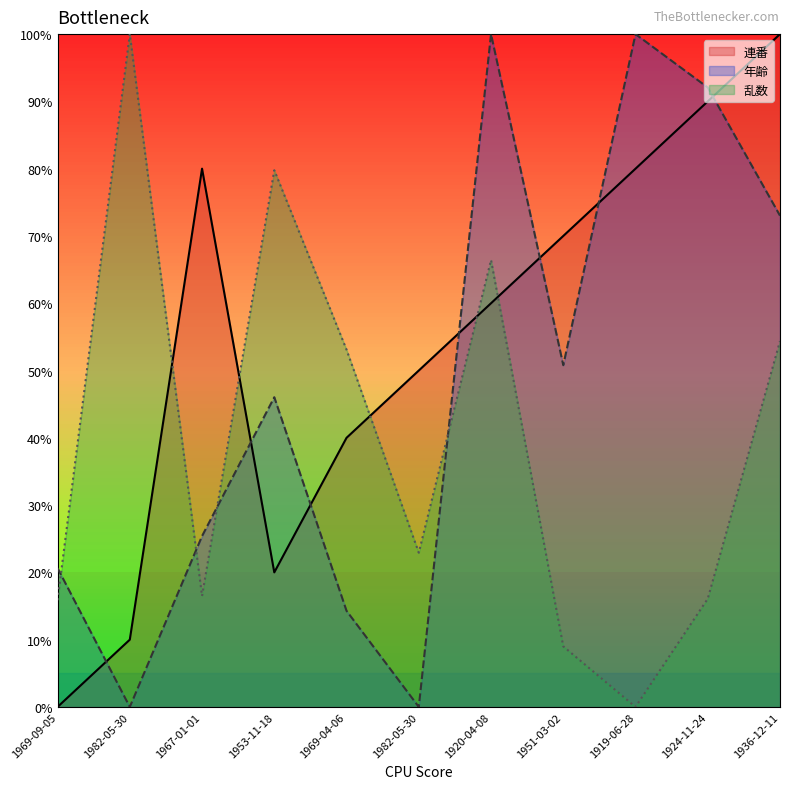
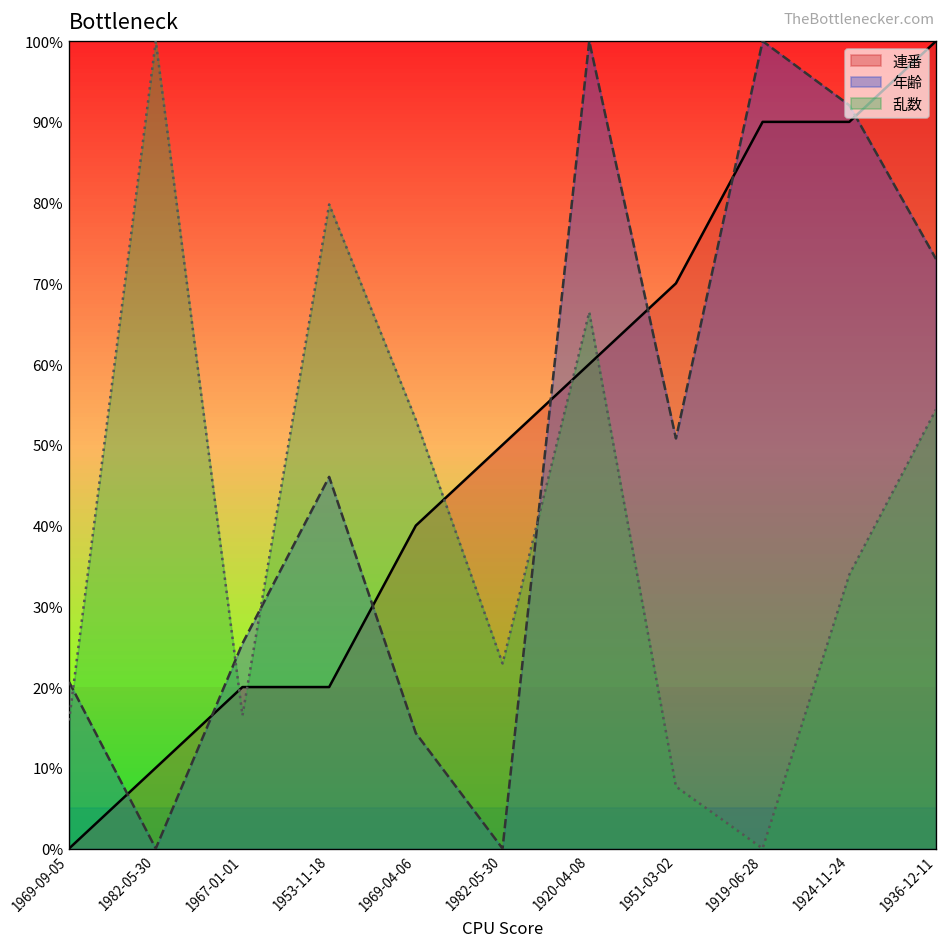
  {
    "連番": {
      "1969-09-05": "0%",
-     "1967-01-01": "80%",
+     "1967-01-01": "20%",
      "1953-11-18": "20%",
      "1969-04-06": "40%",
      "1920-04-08": "60%",
      "1951-03-02": "70%",
-     "1919-06-28": "80%",
+     "1919-06-28": "90%",
      "1936-12-11": "100%"
    },
    "年齢": {
      "1969-09-05": "21%",
      "1967-01-01": "25%",
      "1953-11-18": "46%",
      "1969-04-06": "14%",
      "1920-04-08": "100%",
      "1951-03-02": "51%",
      "1919-06-28": "100%",
      "1936-12-11": "73%"
    },
    "乱数": {
      "1969-09-05": "16%",
      "1967-01-01": "16%",
      "1953-11-18": "80%",
      "1969-04-06": "53%",
      "1920-04-08": "66%",
-     "1951-03-02": "9%",
+     "1951-03-02": "8%",
      "1919-06-28": "0%",
-     "1924-11-24": "16%",
+     "1924-11-24": "34%",
      "1936-12-11": "54%"
    }
  }
